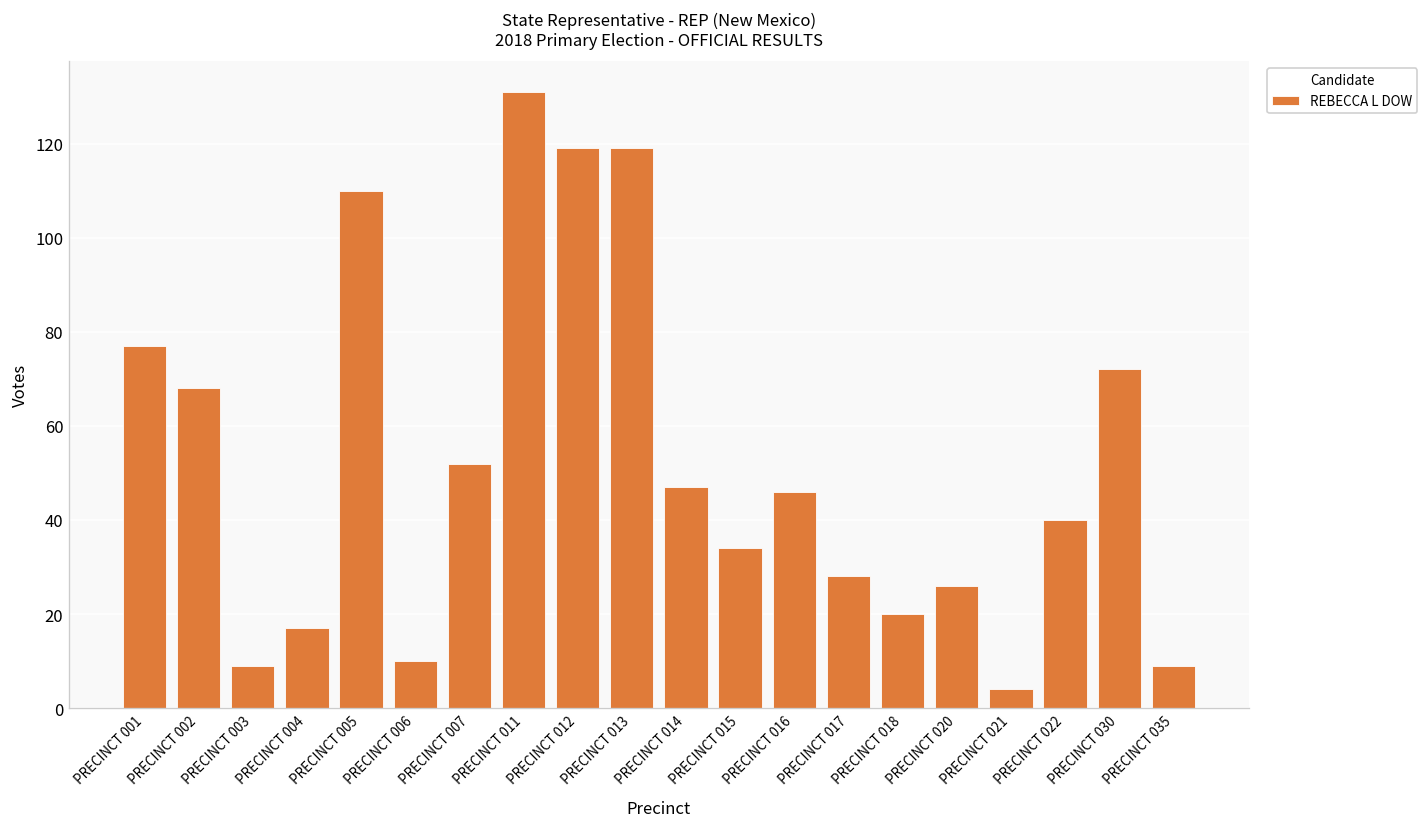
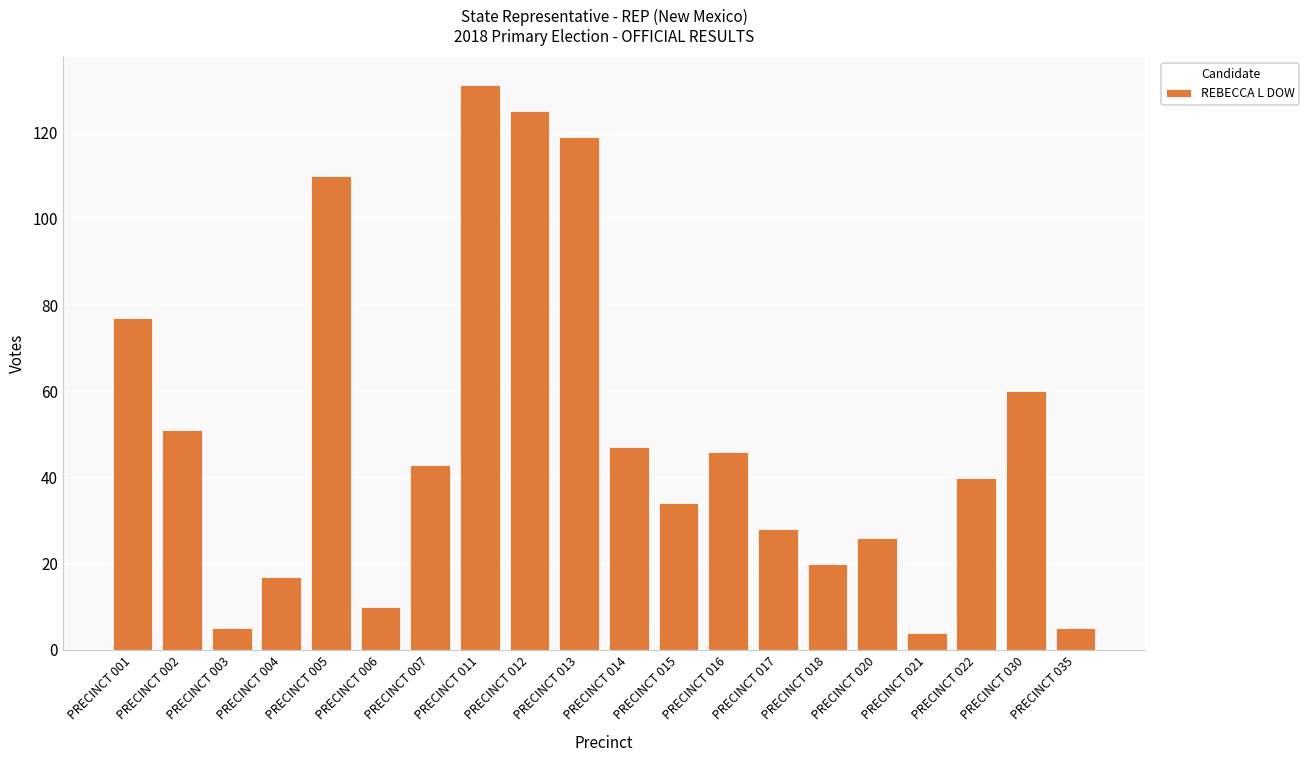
  {
    "PRECINCT 001": 77,
-   "PRECINCT 002": 68,
-   "PRECINCT 003": 9,
+   "PRECINCT 002": 51,
+   "PRECINCT 003": 5,
    "PRECINCT 004": 17,
    "PRECINCT 005": 110,
    "PRECINCT 006": 10,
-   "PRECINCT 007": 52,
+   "PRECINCT 007": 43,
    "PRECINCT 011": 131,
-   "PRECINCT 012": 119,
+   "PRECINCT 012": 125,
    "PRECINCT 013": 119,
    "PRECINCT 014": 47,
    "PRECINCT 015": 34,
    "PRECINCT 016": 46,
    "PRECINCT 017": 28,
    "PRECINCT 018": 20,
    "PRECINCT 020": 26,
    "PRECINCT 021": 4,
    "PRECINCT 022": 40,
-   "PRECINCT 030": 72,
-   "PRECINCT 035": 9
+   "PRECINCT 030": 60,
+   "PRECINCT 035": 5
  }
